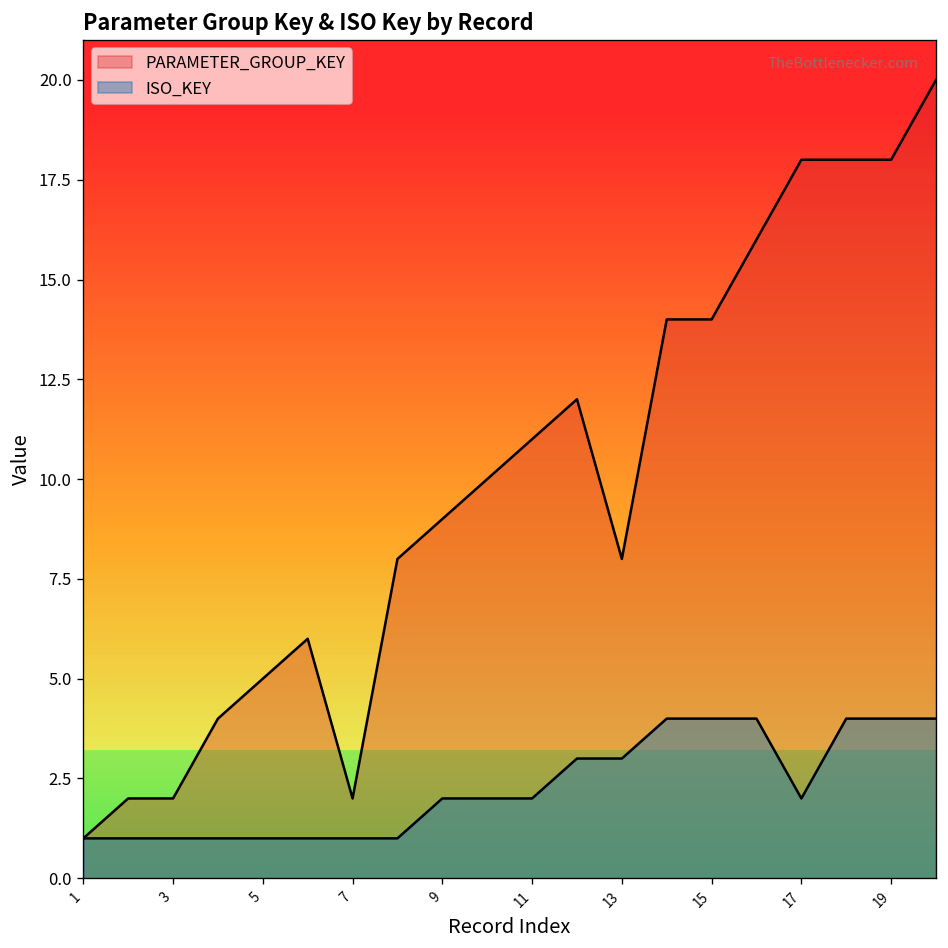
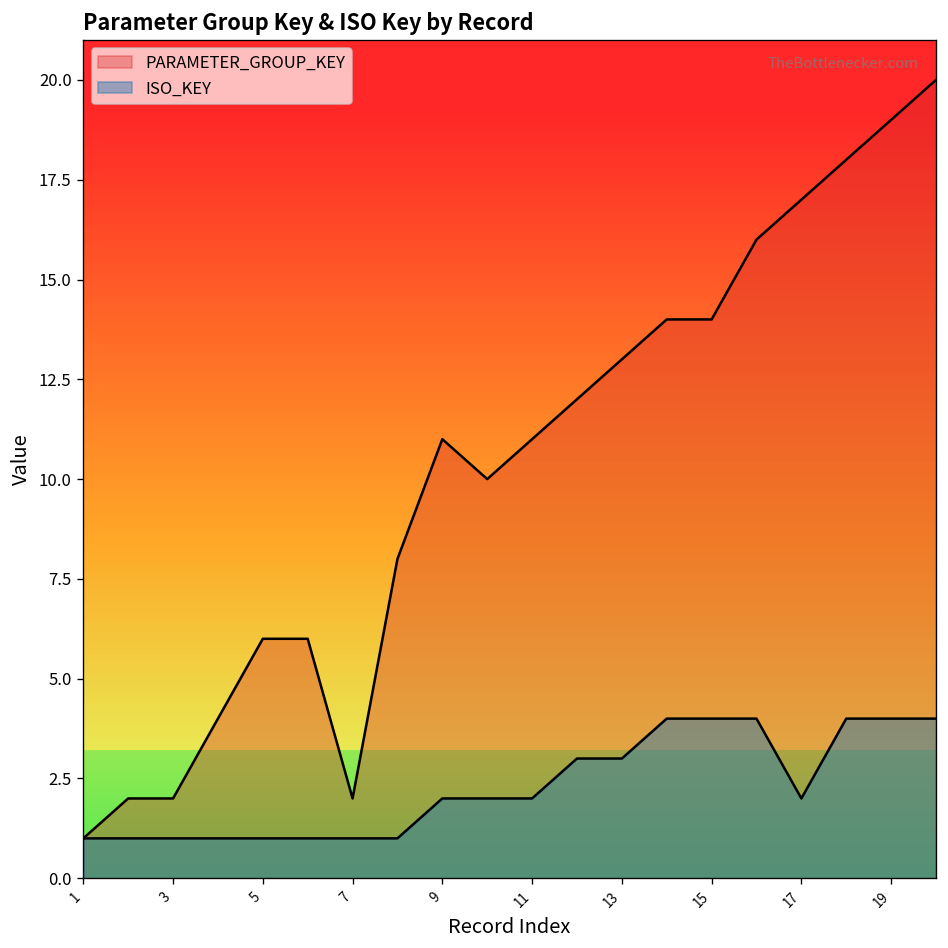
  {
    "PARAMETER_GROUP_KEY": {
      "3": 2,
-     "5": 5,
+     "5": 6,
      "7": 2,
-     "9": 9,
+     "9": 11,
      "11": 11,
-     "13": 8,
+     "13": 13,
      "15": 14,
-     "17": 18,
-     "19": 18
+     "17": 17,
+     "19": 19
    },
    "ISO_KEY": {
      "3": 1,
      "5": 1,
      "7": 1,
      "9": 2,
      "11": 2,
      "13": 3,
      "15": 4,
      "17": 2,
      "19": 4
    }
  }
